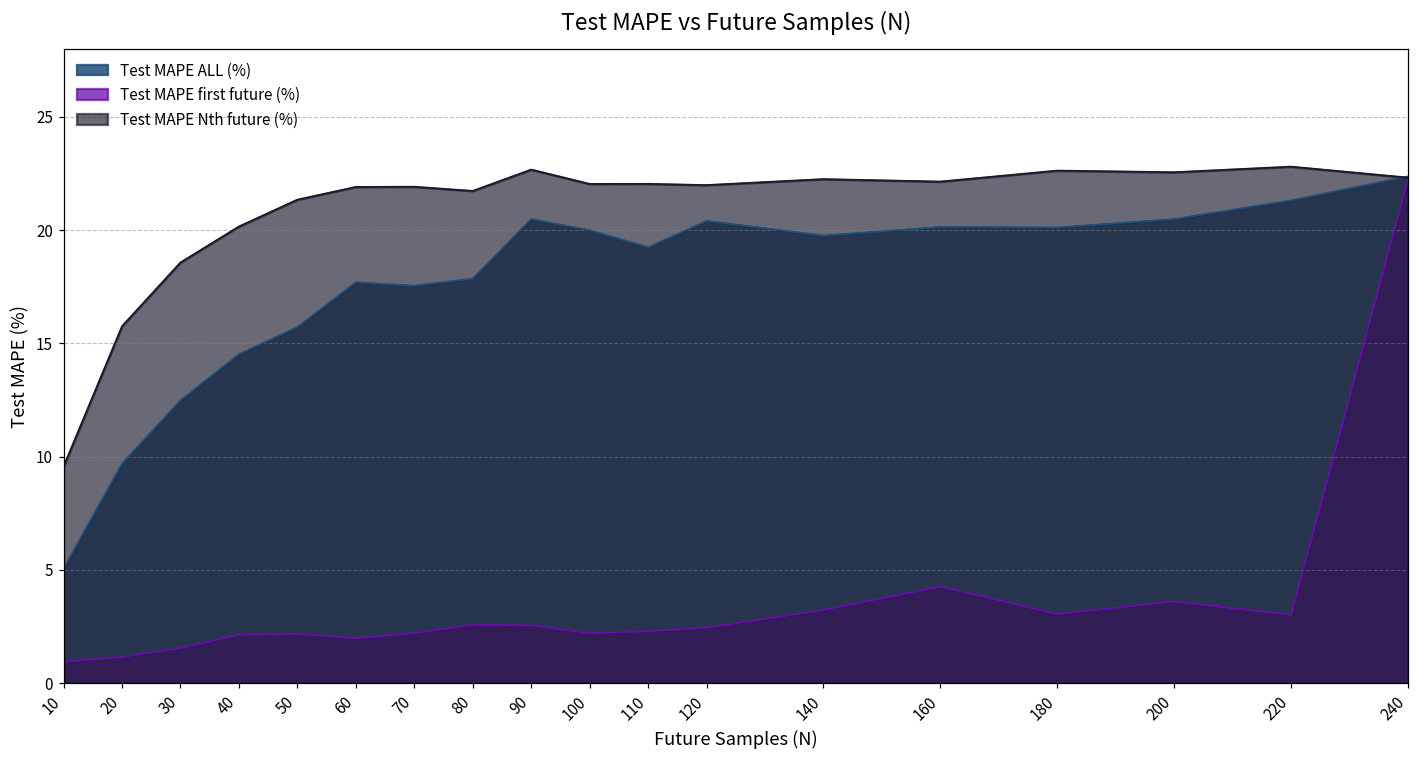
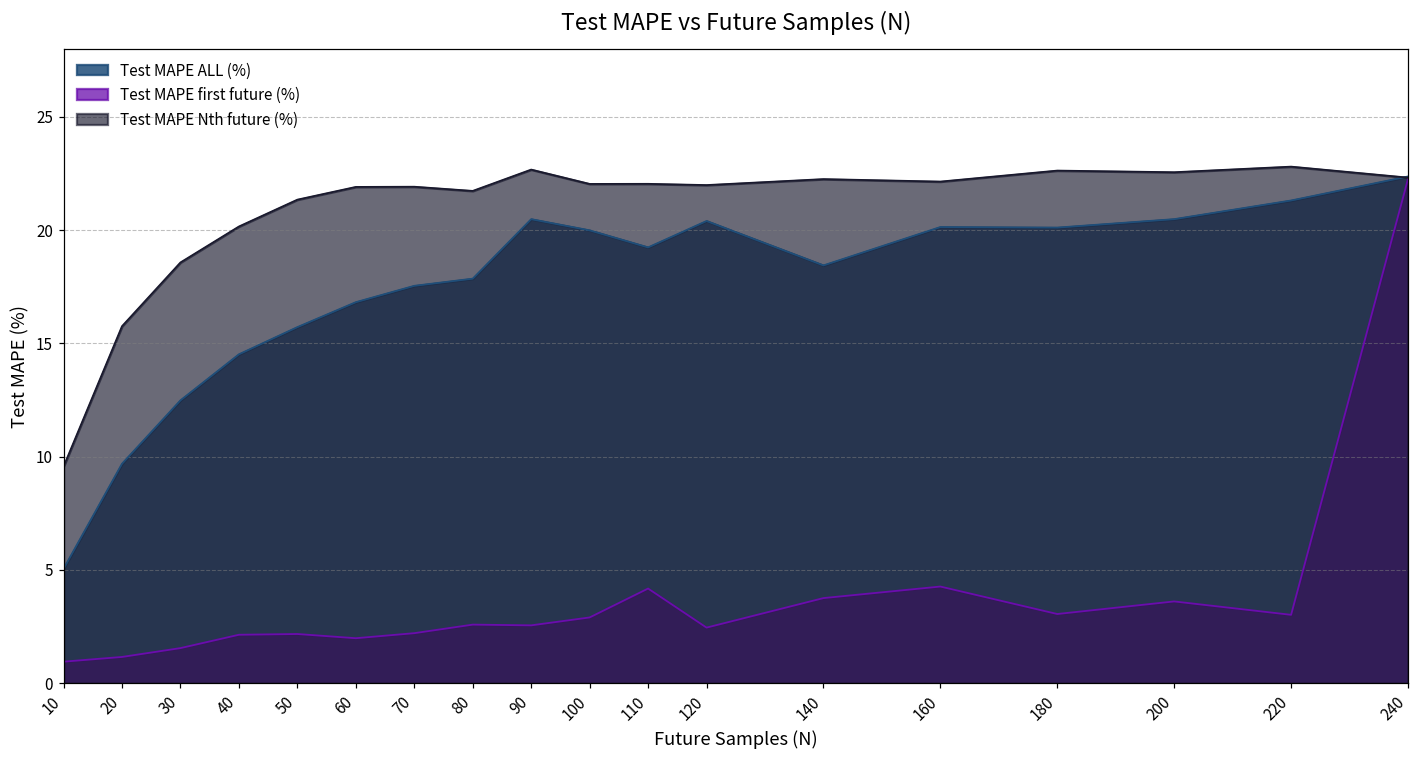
  {
    "Test MAPE ALL (%)": {
      "10": 5.1,
      "20": 9.7,
      "30": 12.5,
      "40": 14.5,
      "50": 15.7,
-     "60": 17.7,
+     "60": 16.8,
      "70": 17.5,
      "80": 17.9,
      "90": 20.5,
      "100": 20.0,
      "110": 19.2,
      "120": 20.4,
-     "140": 19.7,
+     "140": 18.4,
      "160": 20.1,
      "180": 20.1,
      "200": 20.5,
      "220": 21.3
    },
    "Test MAPE first future (%)": {
      "10": 1.0,
      "20": 1.2,
      "30": 1.6,
      "40": 2.1,
      "50": 2.2,
      "60": 2.0,
      "70": 2.2,
      "80": 2.6,
      "90": 2.6,
-     "100": 2.2,
-     "110": 2.3,
+     "100": 2.9,
+     "110": 4.2,
      "120": 2.5,
-     "140": 3.2,
+     "140": 3.8,
      "160": 4.3,
      "180": 3.1,
      "200": 3.6,
      "220": 3.0
    },
    "Test MAPE Nth future (%)": {
      "10": 9.6,
      "20": 15.8,
      "30": 18.6,
      "40": 20.2,
      "50": 21.3,
      "60": 21.9,
      "70": 21.9,
      "80": 21.7,
      "90": 22.7,
      "100": 22.0,
      "110": 22.0,
      "120": 22.0,
      "140": 22.2,
      "160": 22.1,
      "180": 22.6,
      "200": 22.6,
      "220": 22.8
    }
  }
